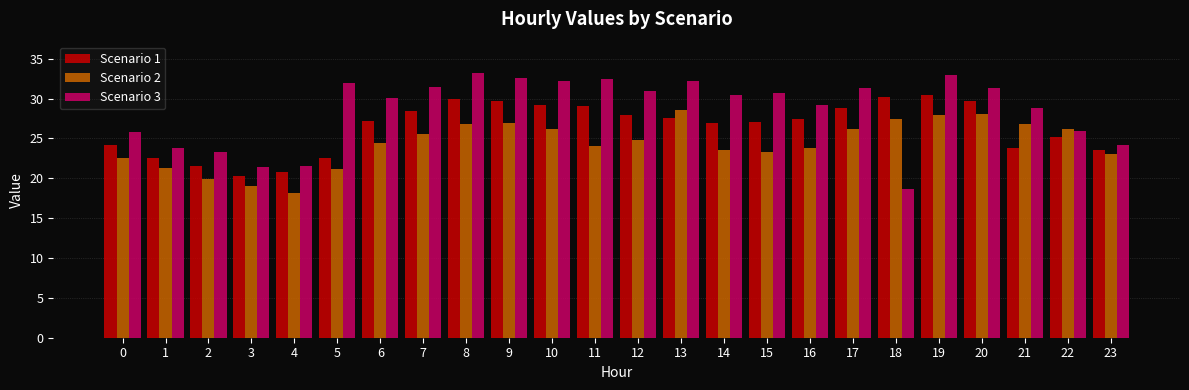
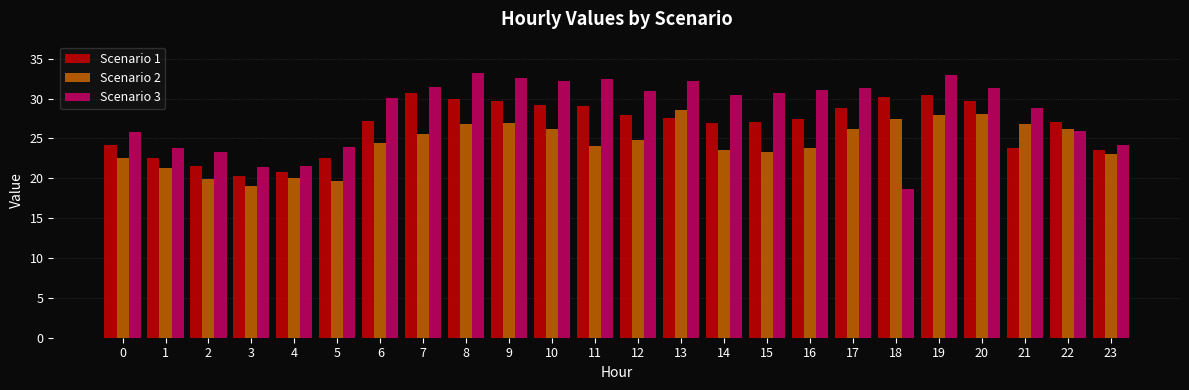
  {
    "Scenario 1": {
      "0": 24,
      "1": 23,
      "2": 22,
      "3": 20,
      "4": 21,
      "5": 23,
      "6": 27,
-     "7": 29,
+     "7": 31,
      "8": 30,
      "9": 30,
      "10": 29,
      "11": 29,
      "12": 28,
      "13": 28,
      "14": 27,
      "15": 27,
      "16": 27,
      "17": 29,
      "18": 30,
      "19": 30,
      "20": 30,
      "21": 24,
-     "22": 25,
+     "22": 27,
      "23": 24
    },
    "Scenario 2": {
      "0": 23,
      "1": 21,
      "2": 20,
      "3": 19,
-     "4": 18,
-     "5": 21,
+     "4": 20,
+     "5": 20,
      "6": 24,
      "7": 26,
      "8": 27,
      "9": 27,
      "10": 26,
      "11": 24,
      "12": 25,
      "13": 29,
      "14": 24,
      "15": 23,
      "16": 24,
      "17": 26,
      "18": 27,
      "19": 28,
      "20": 28,
      "21": 27,
      "22": 26,
      "23": 23
    },
    "Scenario 3": {
      "0": 26,
      "1": 24,
      "2": 23,
      "3": 21,
      "4": 22,
-     "5": 32,
+     "5": 24,
      "6": 30,
      "7": 31,
      "8": 33,
      "9": 33,
      "10": 32,
      "11": 32,
      "12": 31,
      "13": 32,
      "14": 30,
      "15": 31,
-     "16": 29,
+     "16": 31,
      "17": 31,
      "18": 19,
      "19": 33,
      "20": 31,
      "21": 29,
      "22": 26,
      "23": 24
    }
  }
